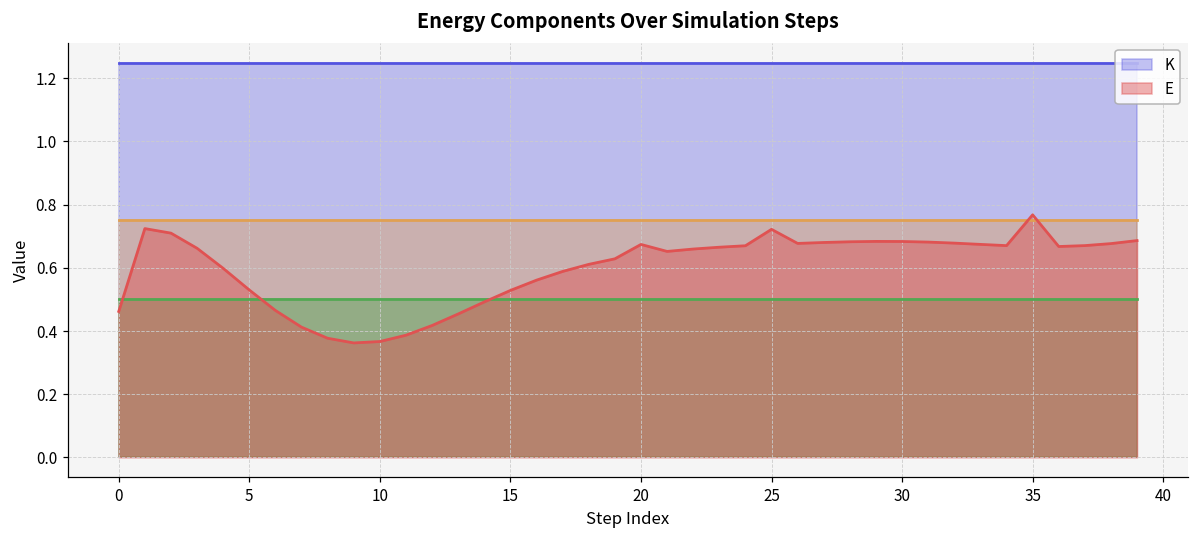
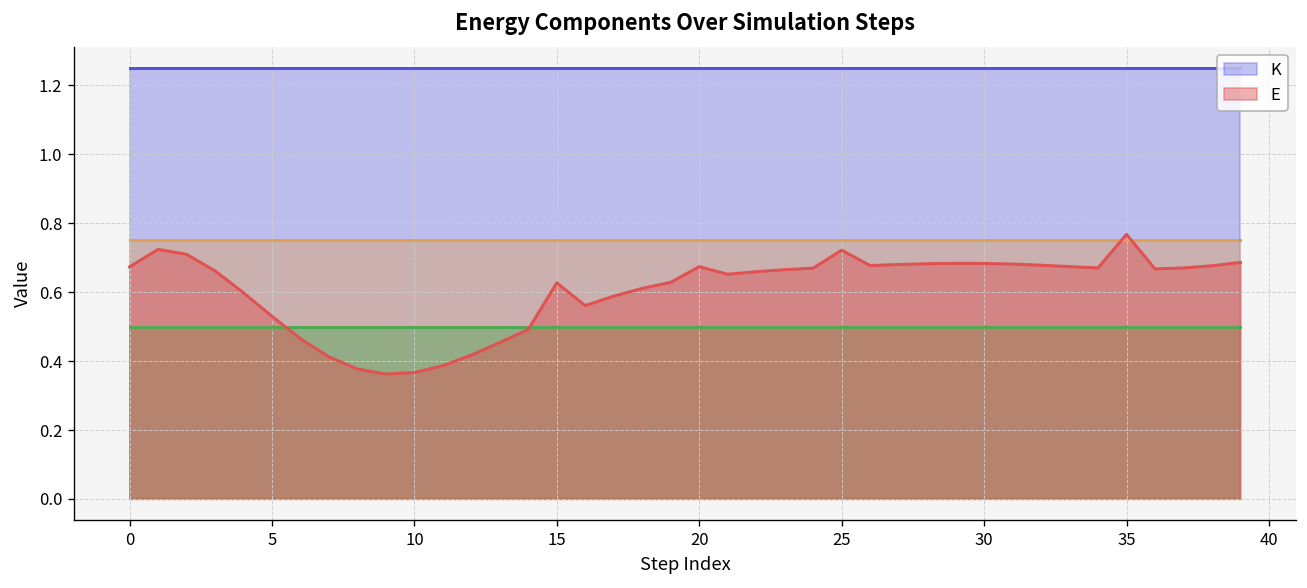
  {
    "K": {
      "0": 1.25,
      "5": 1.25,
      "10": 1.25,
      "15": 1.25,
      "20": 1.25,
      "25": 1.25,
      "30": 1.25,
      "35": 1.25
    },
    "E": {
-     "0": 0.46,
+     "0": 0.67,
      "5": 0.53,
      "10": 0.37,
-     "15": 0.53,
+     "15": 0.63,
      "20": 0.67,
      "25": 0.72,
      "30": 0.68,
      "35": 0.77
    }
  }
